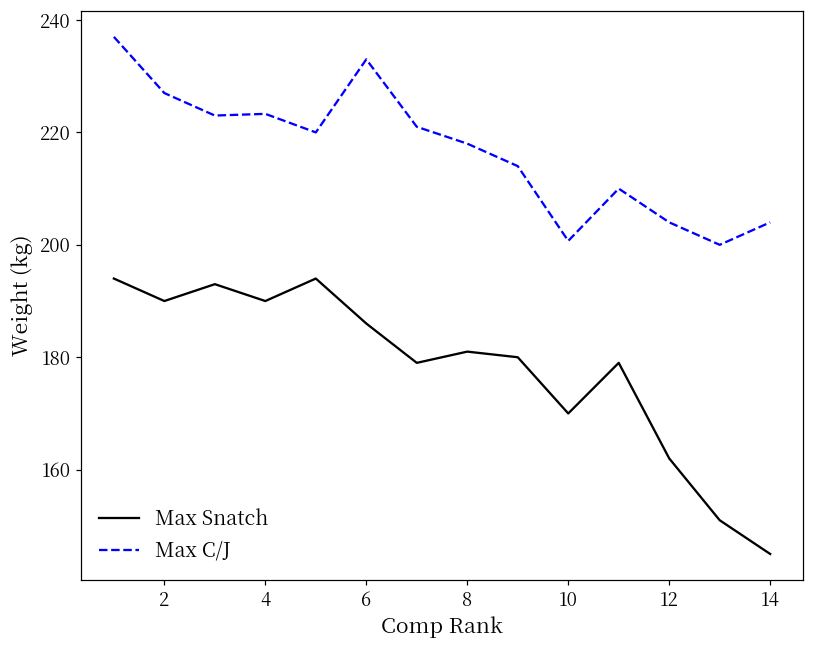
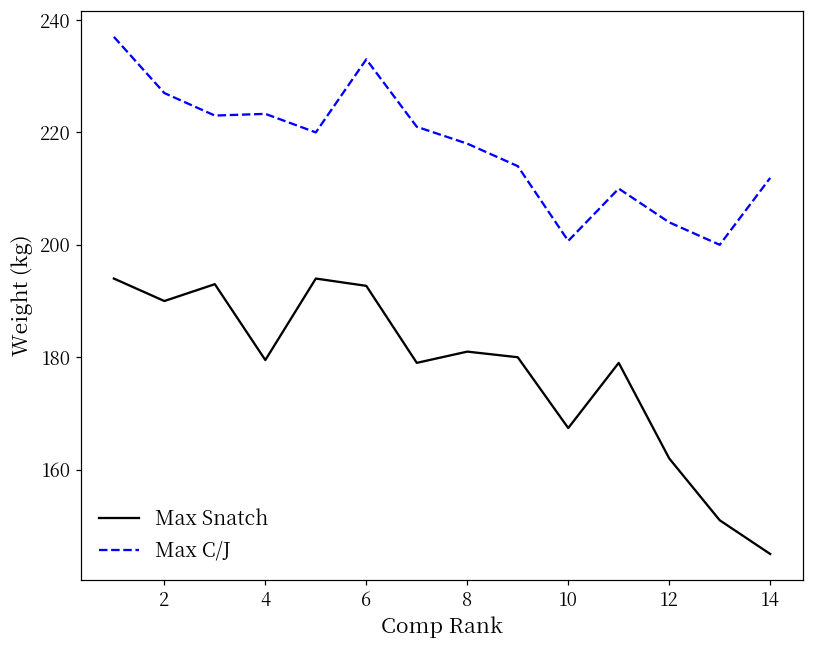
  {
    "Max Snatch": {
      "2": 190,
-     "4": 190,
-     "6": 186,
+     "4": 180,
+     "6": 193,
      "8": 181,
-     "10": 170,
+     "10": 167,
      "12": 162,
      "14": 145
    },
    "Max C/J": {
      "2": 227,
      "4": 223,
      "6": 233,
      "8": 218,
      "10": 201,
      "12": 204,
-     "14": 204
+     "14": 212
    }
  }
